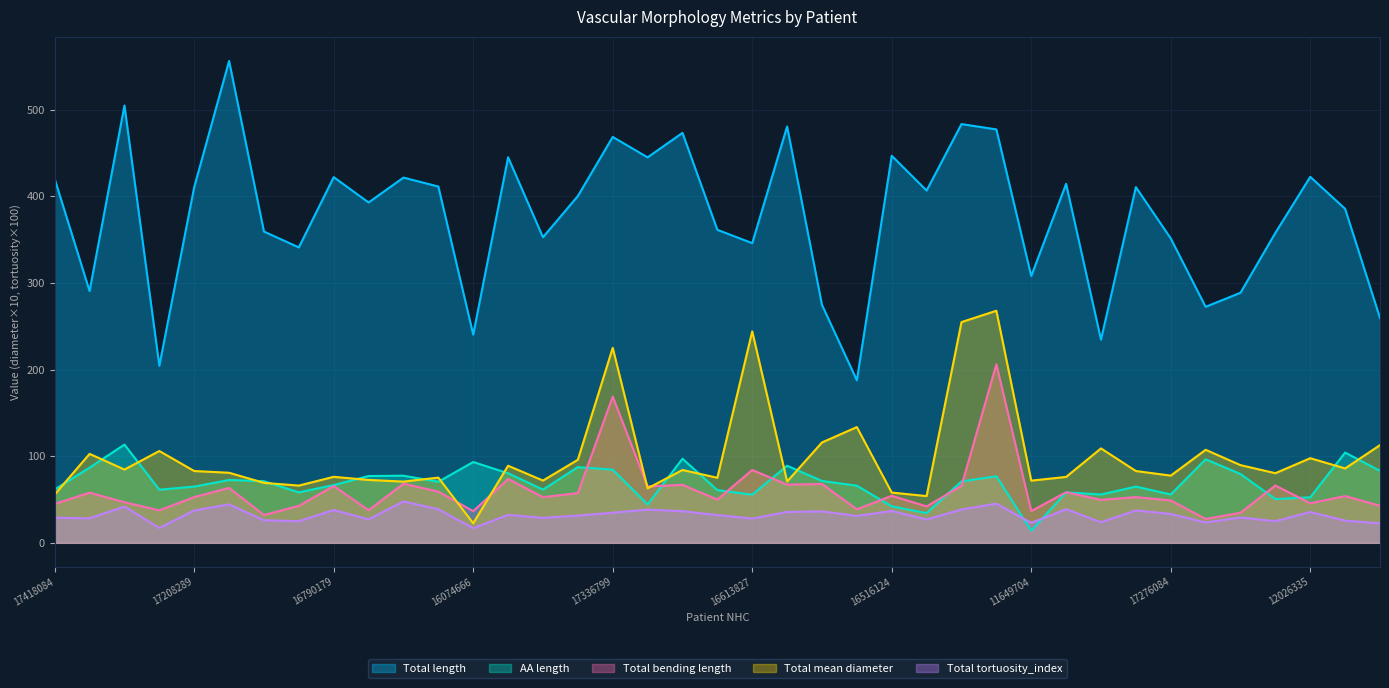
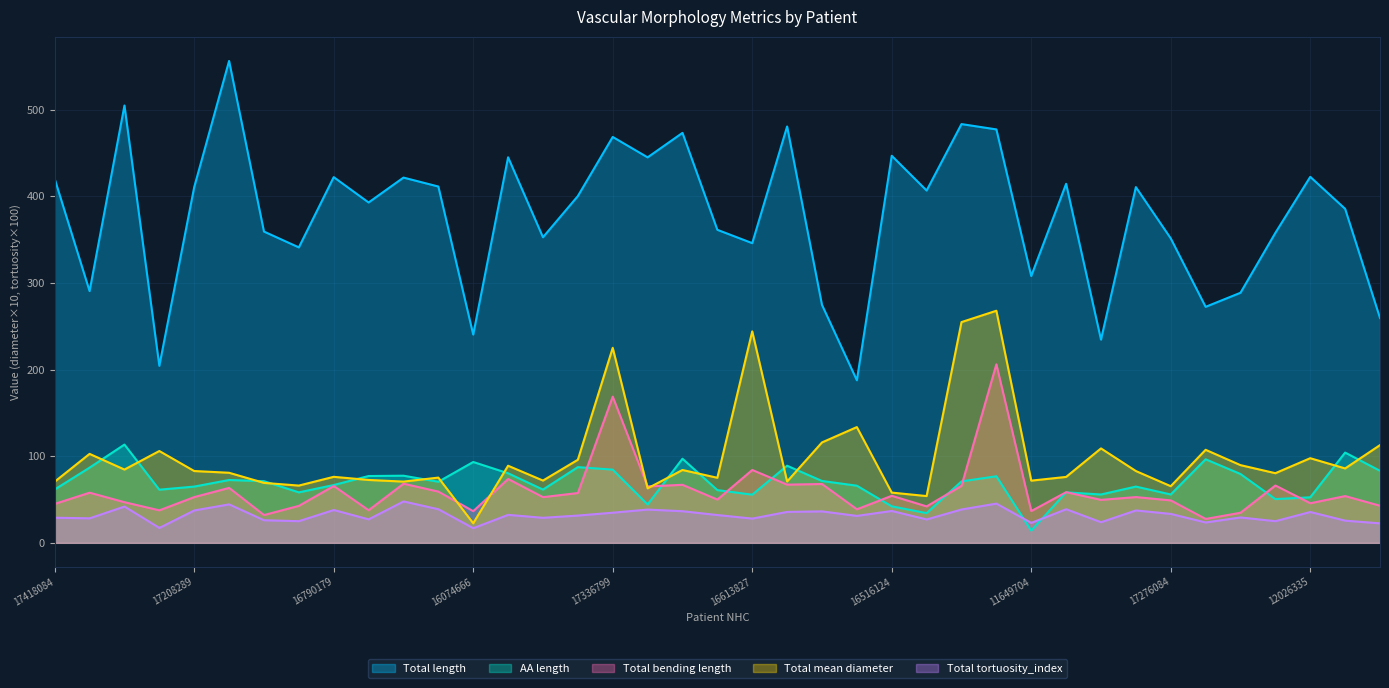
  {
    "Total mean diameter": {
-     "17418084": 60,
+     "17418084": 70,
      "17208289": 80,
      "16790179": 80,
      "16074666": 20,
      "17336799": 230,
      "16613827": 240,
      "16516124": 60,
      "11649704": 70,
-     "17276084": 80,
+     "17276084": 70,
      "12026335": 100
    }
  }
